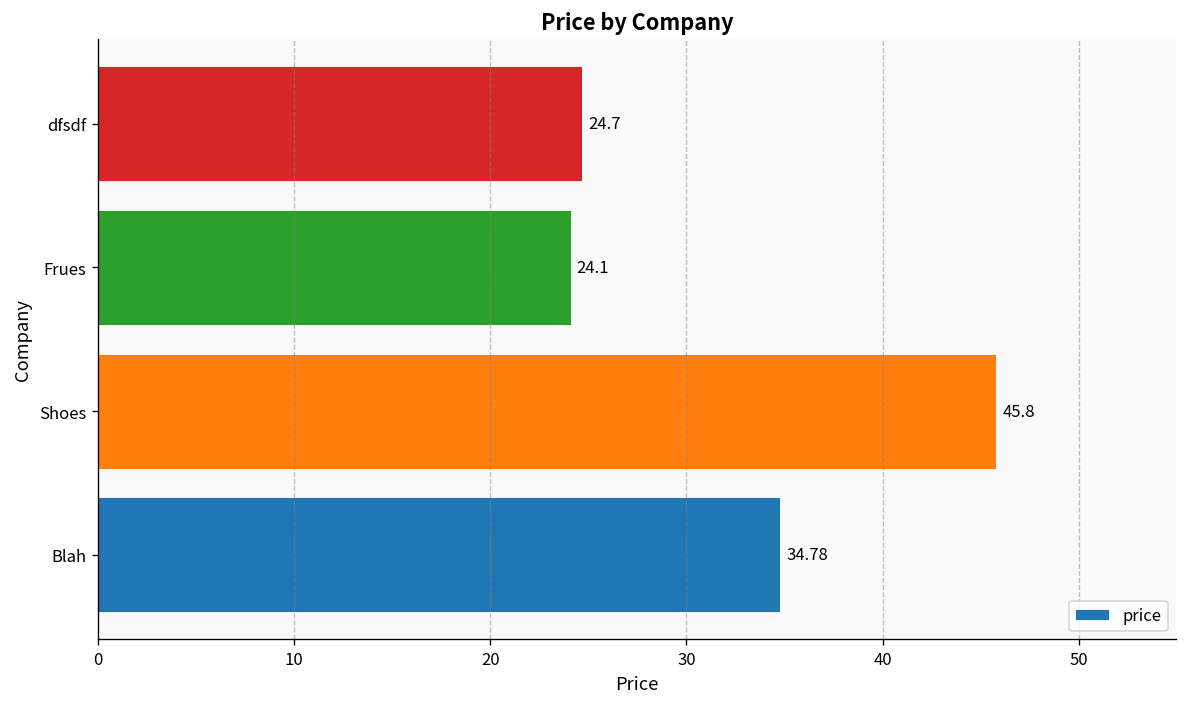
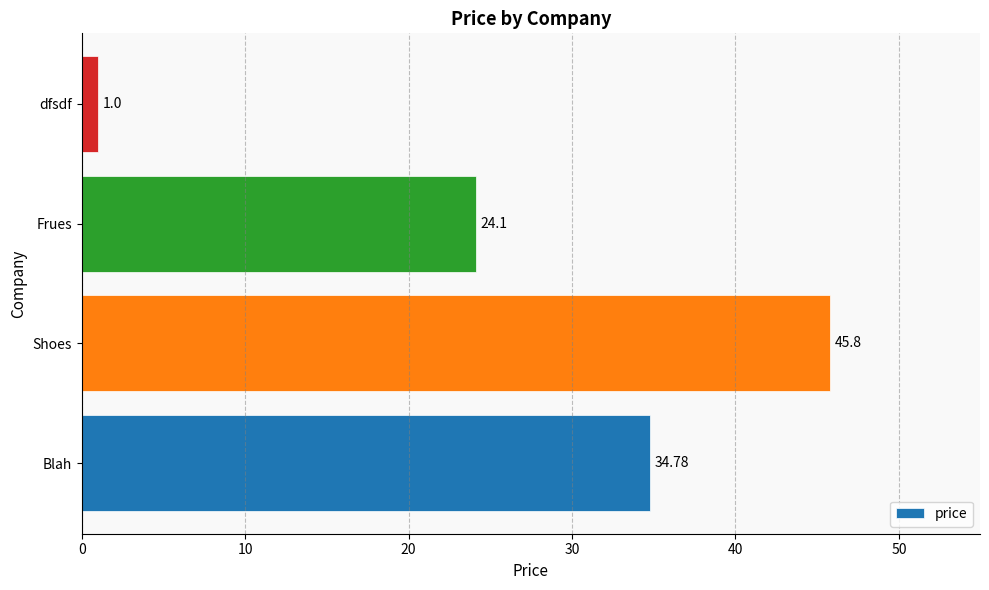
  {
-   "dfsdf": 24.7,
+   "dfsdf": 1.0,
    "Frues": 24.1,
    "Shoes": 45.8,
    "Blah": 34.78
  }
